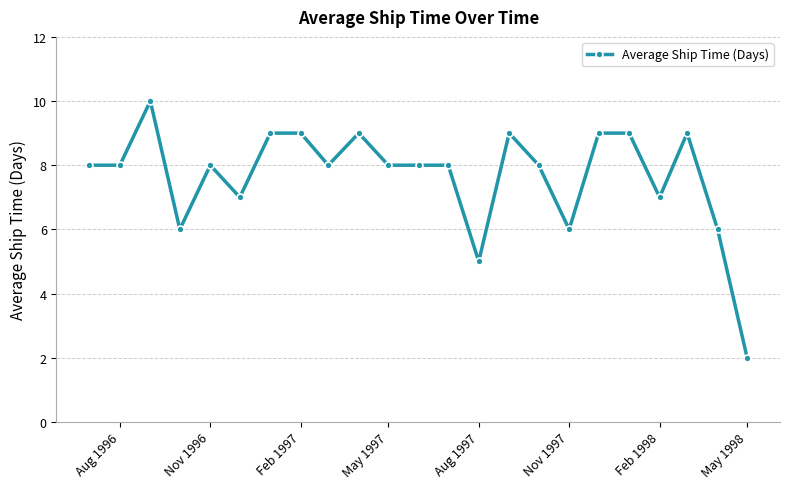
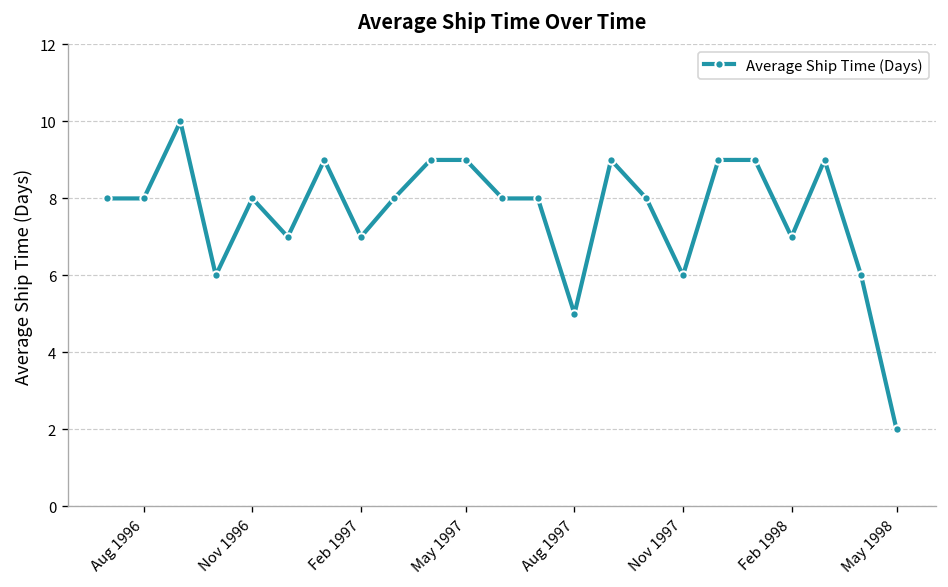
  {
    "Aug 1996": 8,
    "Nov 1996": 8,
-   "Feb 1997": 9,
-   "May 1997": 8,
+   "Feb 1997": 7,
+   "May 1997": 9,
    "Aug 1997": 5,
    "Nov 1997": 6,
    "Feb 1998": 7,
    "May 1998": 2
  }
